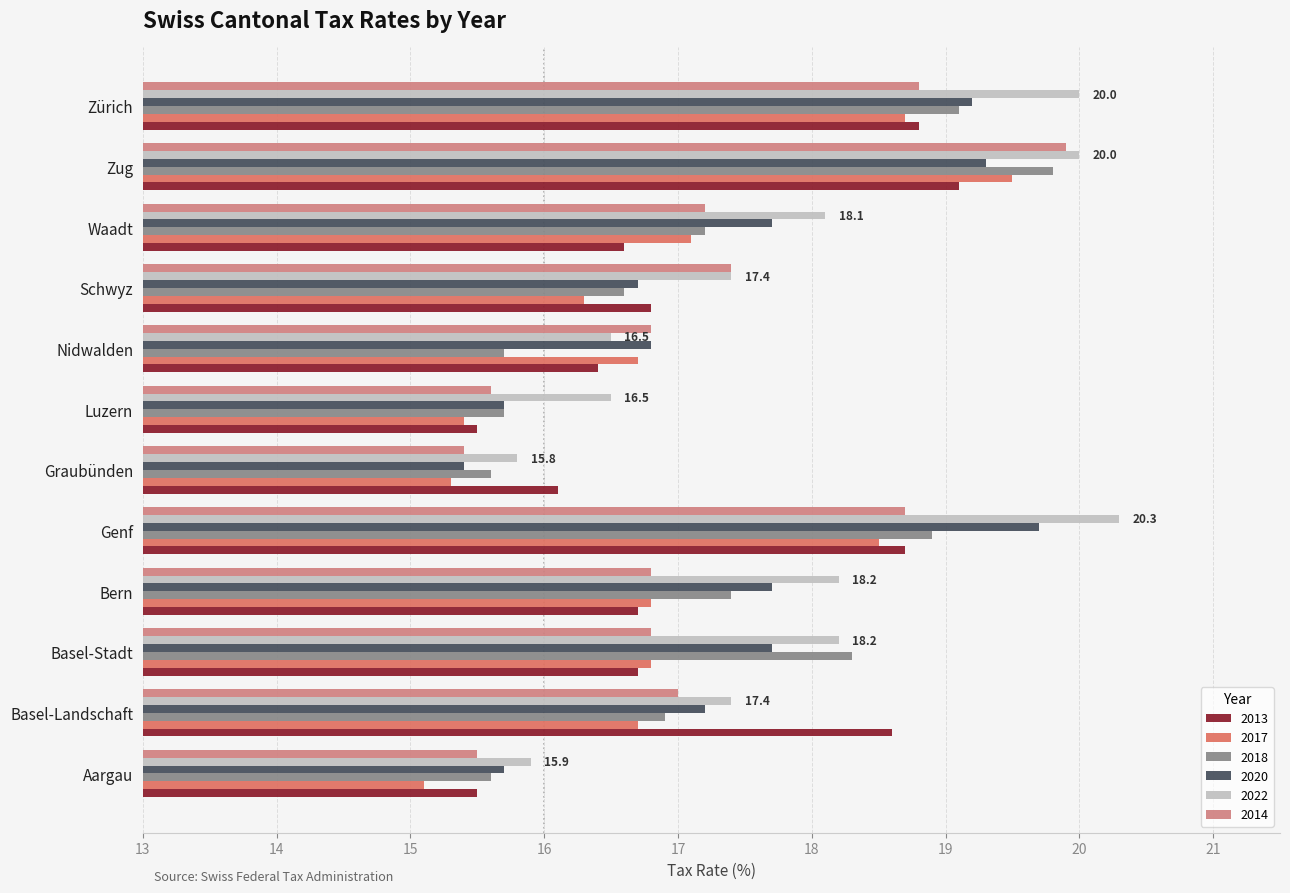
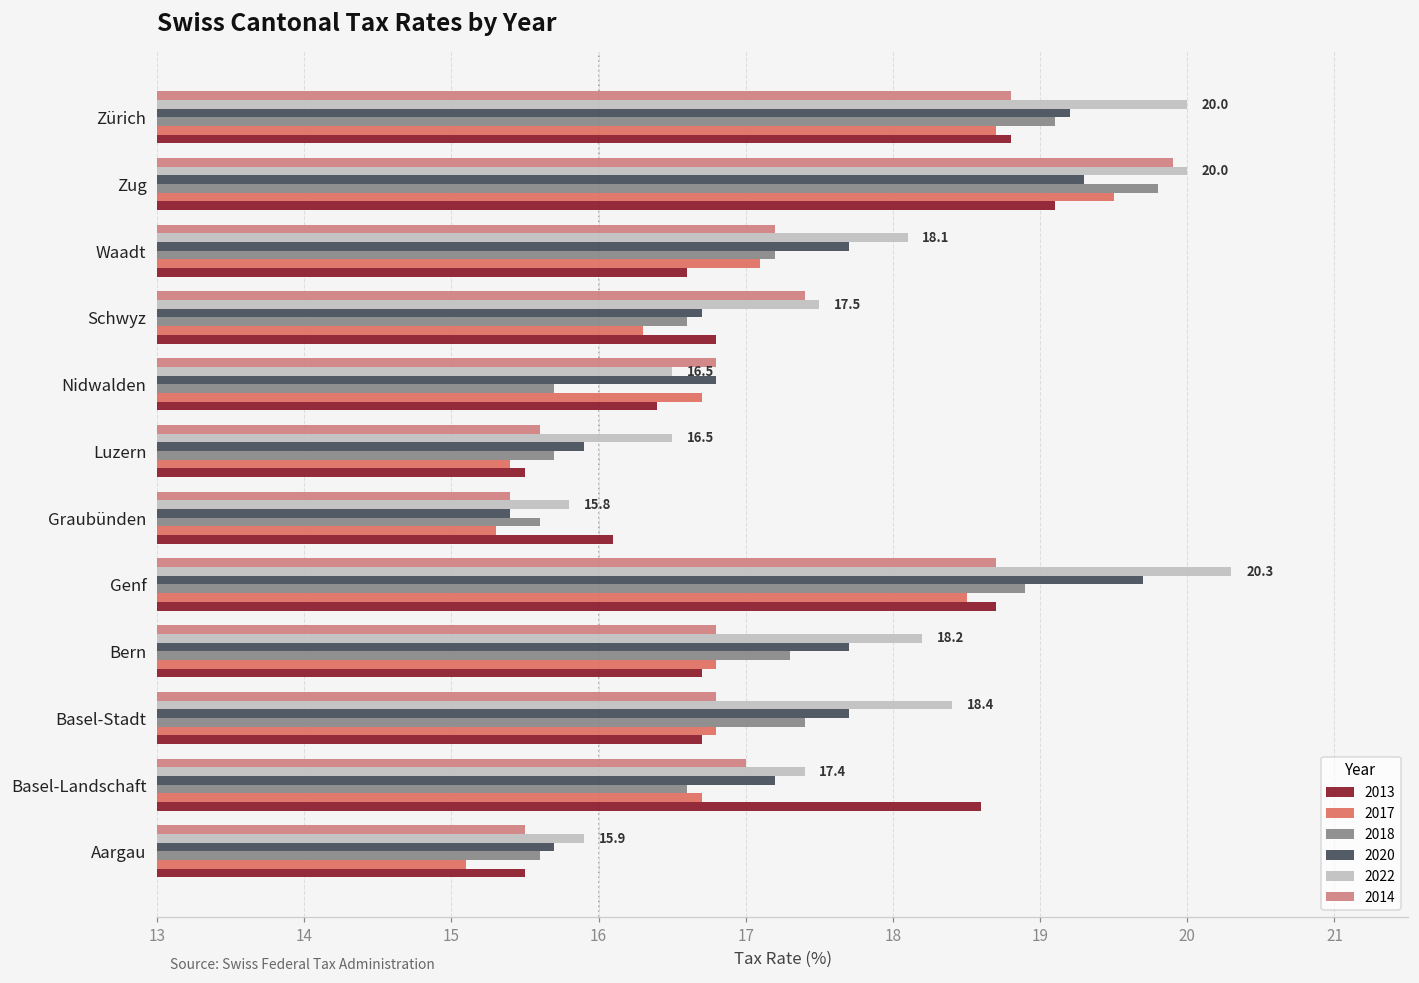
  {
    "2013": {
      "Zürich": 18.8,
      "Zug": 19.1,
      "Waadt": 16.6,
      "Schwyz": 16.8,
      "Nidwalden": 16.4,
      "Luzern": 15.5,
      "Graubünden": 16.1,
      "Genf": 18.7,
      "Bern": 16.7,
      "Basel-Stadt": 16.7,
      "Basel-Landschaft": 18.6,
      "Aargau": 15.5
    },
    "2018": {
      "Zürich": 19.1,
      "Zug": 19.8,
      "Waadt": 17.2,
      "Schwyz": 16.6,
      "Nidwalden": 15.7,
      "Luzern": 15.7,
      "Graubünden": 15.6,
      "Genf": 18.9,
-     "Bern": 17.4,
-     "Basel-Stadt": 18.3,
-     "Basel-Landschaft": 16.9,
+     "Bern": 17.3,
+     "Basel-Stadt": 17.4,
+     "Basel-Landschaft": 16.6,
      "Aargau": 15.6
    },
    "2020": {
      "Zürich": 19.2,
      "Zug": 19.3,
      "Waadt": 17.7,
      "Schwyz": 16.7,
-     "Luzern": 15.7,
+     "Luzern": 15.9,
      "Graubünden": 15.4,
      "Genf": 19.7,
      "Bern": 17.7,
      "Basel-Stadt": 17.7,
      "Basel-Landschaft": 17.2,
      "Aargau": 15.7
    },
    "2022": {
      "Zürich": 20.0,
      "Zug": 20.0,
      "Waadt": 18.1,
-     "Schwyz": 17.4,
+     "Schwyz": 17.5,
      "Nidwalden": 16.5,
      "Luzern": 16.5,
      "Graubünden": 15.8,
      "Genf": 20.3,
      "Bern": 18.2,
-     "Basel-Stadt": 18.2,
+     "Basel-Stadt": 18.4,
      "Basel-Landschaft": 17.4,
      "Aargau": 15.9
    }
  }
